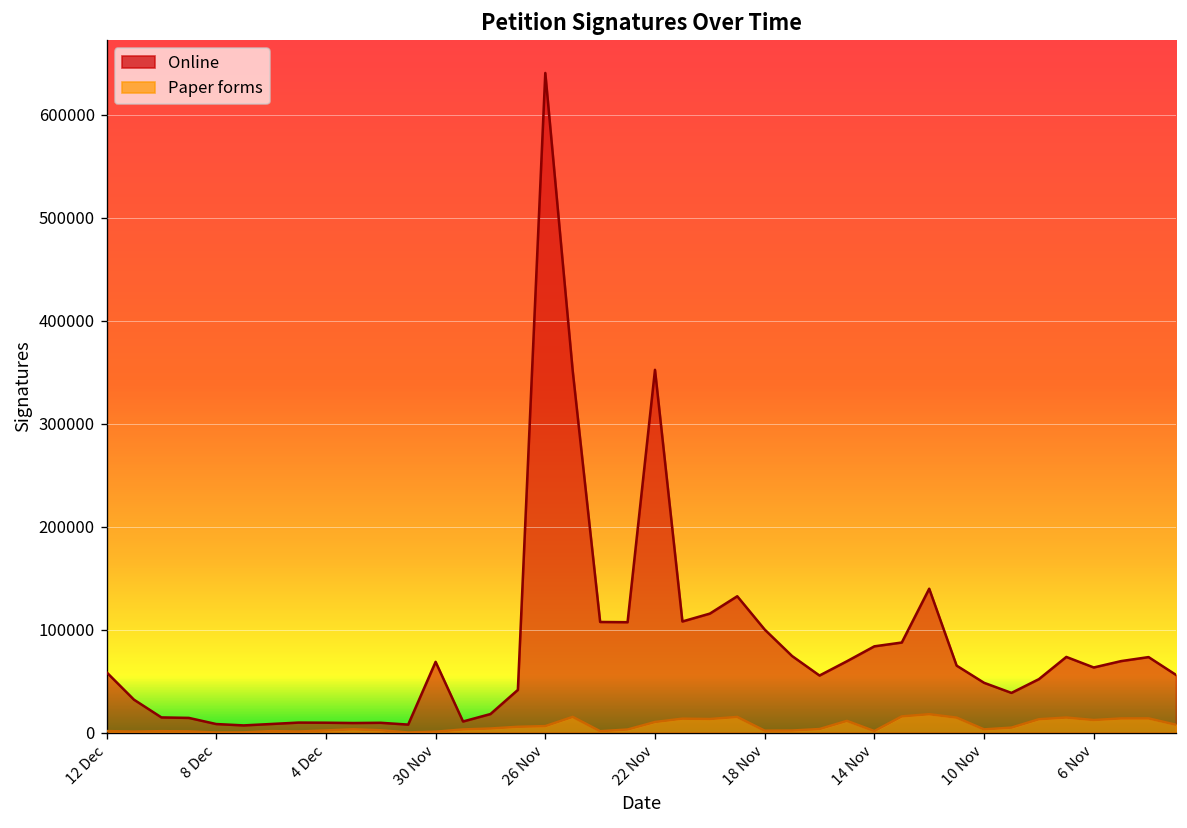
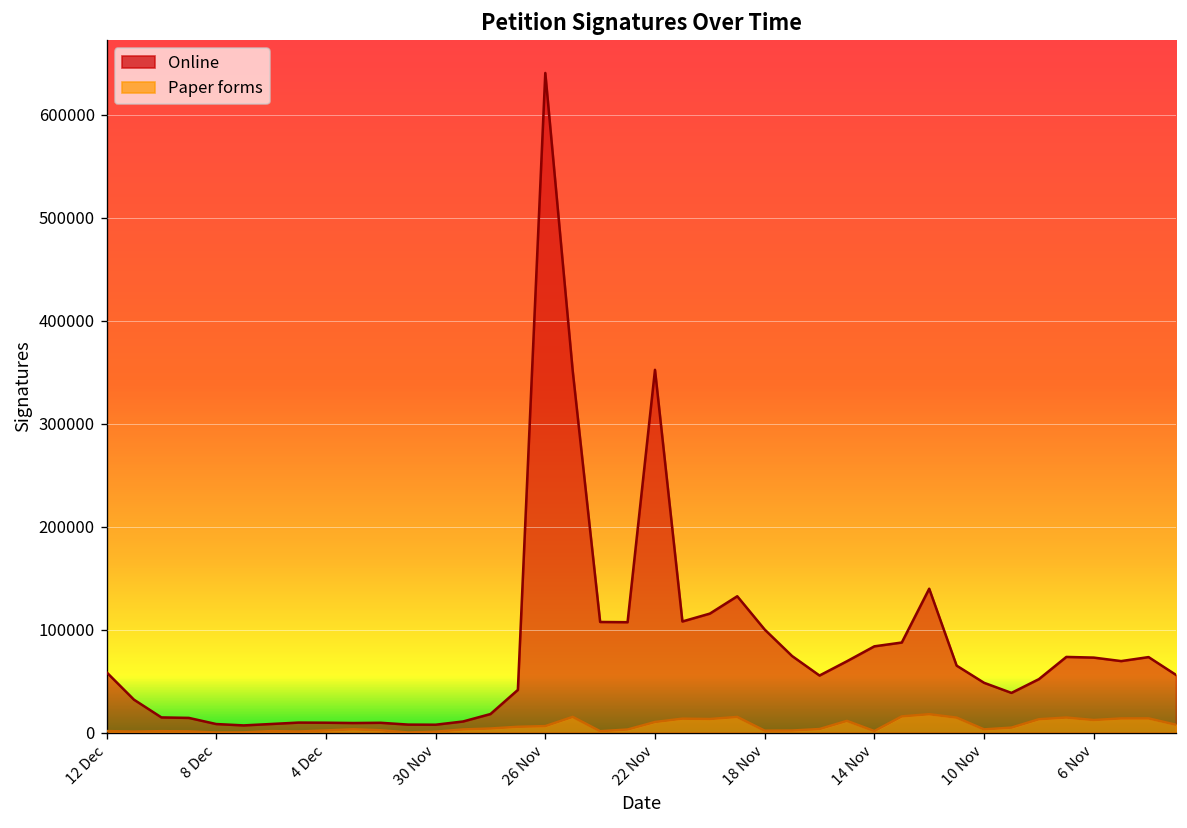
  {
    "Online": {
      "12 Dec": 60000,
      "8 Dec": 10000,
      "4 Dec": 10000,
-     "30 Nov": 70000,
+     "30 Nov": 10000,
      "26 Nov": 640000,
      "22 Nov": 350000,
      "18 Nov": 100000,
      "14 Nov": 80000,
      "10 Nov": 50000,
-     "6 Nov": 60000
+     "6 Nov": 70000
    },
    "Paper forms": {
      "12 Dec": 0,
      "8 Dec": 0,
      "4 Dec": 0,
      "30 Nov": 0,
      "26 Nov": 10000,
      "22 Nov": 10000,
      "18 Nov": 0,
      "14 Nov": 0,
      "10 Nov": 0,
      "6 Nov": 10000
    }
  }
